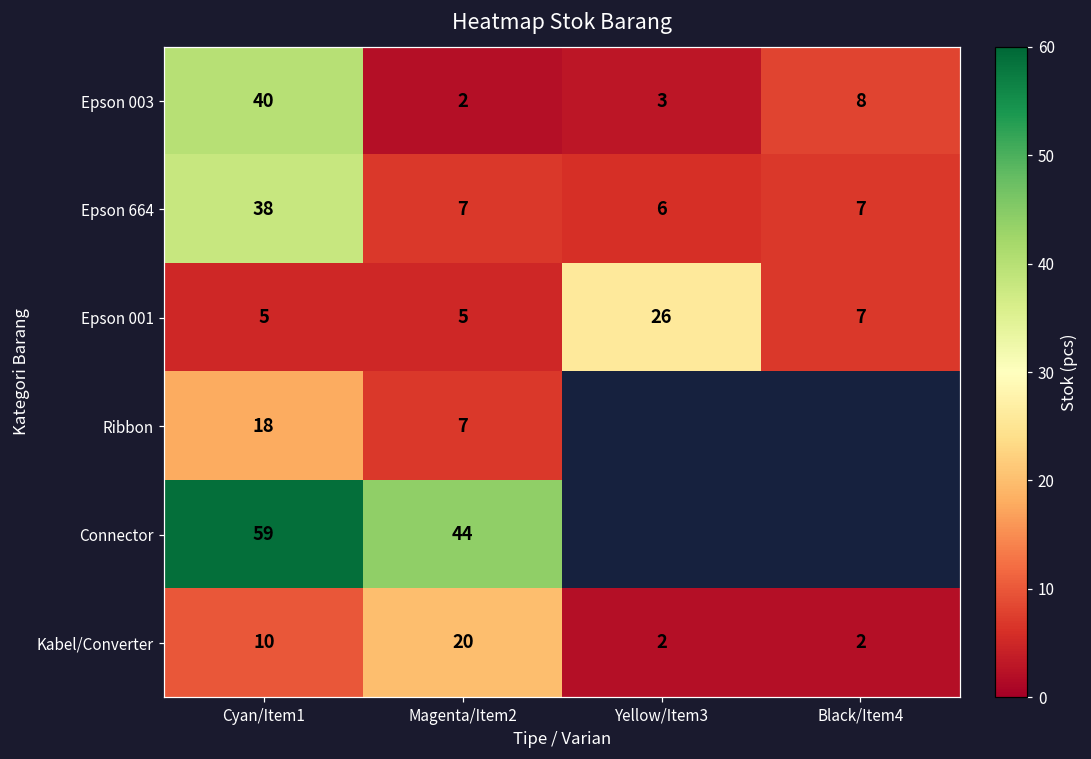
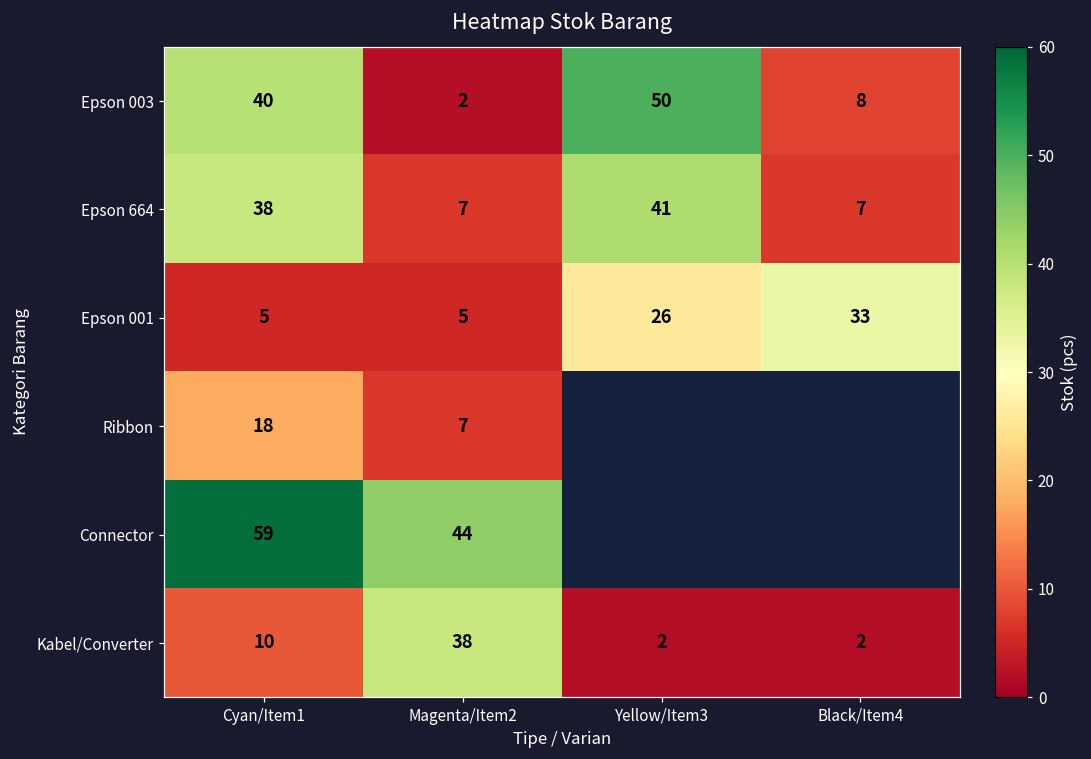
  {
    "Epson 003": {
      "Cyan/Item1": 40,
      "Magenta/Item2": 2,
-     "Yellow/Item3": 3,
+     "Yellow/Item3": 50,
      "Black/Item4": 8
    },
    "Epson 664": {
      "Cyan/Item1": 38,
      "Magenta/Item2": 7,
-     "Yellow/Item3": 6,
+     "Yellow/Item3": 41,
      "Black/Item4": 7
    },
    "Epson 001": {
      "Cyan/Item1": 5,
      "Magenta/Item2": 5,
      "Yellow/Item3": 26,
-     "Black/Item4": 7
+     "Black/Item4": 33
    },
    "Ribbon": {
      "Cyan/Item1": 18,
      "Magenta/Item2": 7
    },
    "Connector": {
      "Cyan/Item1": 59,
      "Magenta/Item2": 44
    },
    "Kabel/Converter": {
      "Cyan/Item1": 10,
-     "Magenta/Item2": 20,
+     "Magenta/Item2": 38,
      "Yellow/Item3": 2,
      "Black/Item4": 2
    }
  }
